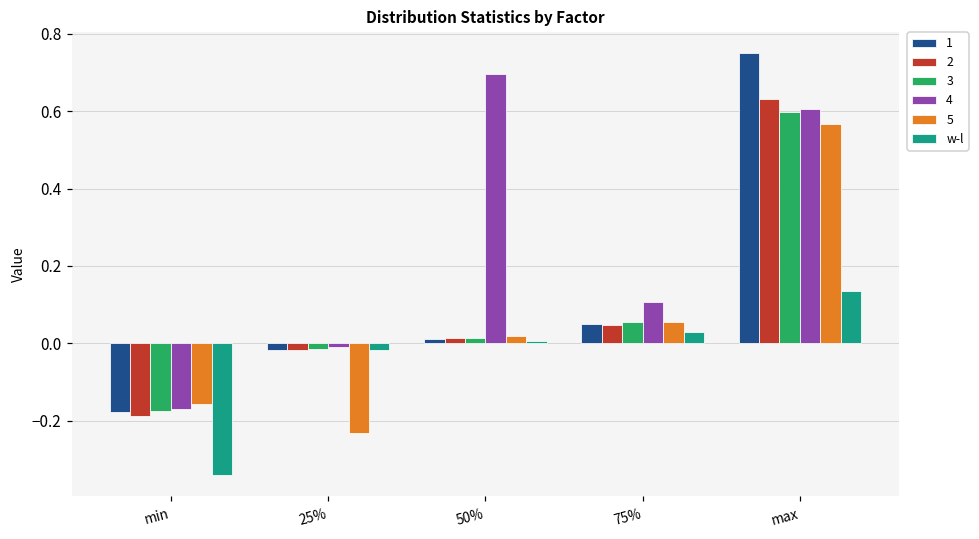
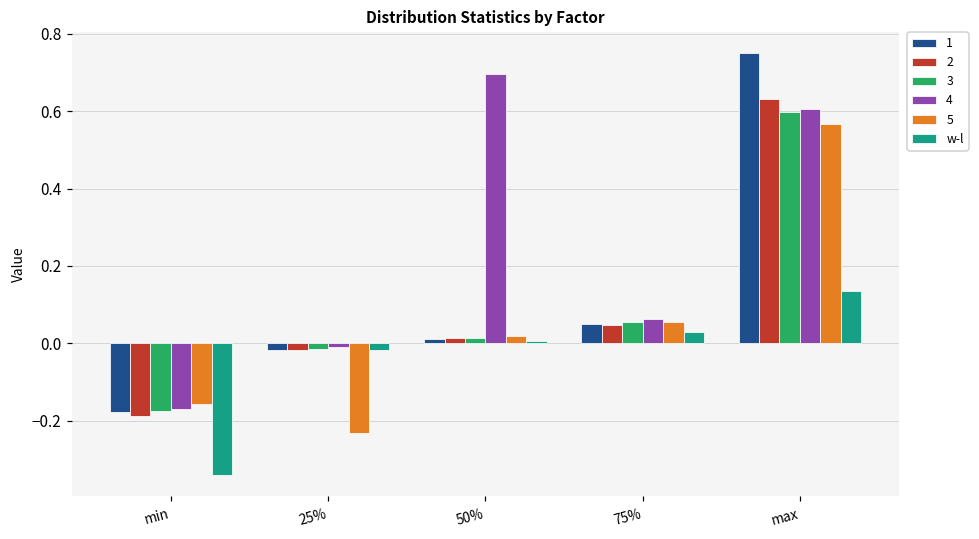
  {
    "1": {
      "min": -0.18,
      "25%": -0.02,
      "50%": 0.01,
      "75%": 0.05,
      "max": 0.75
    },
    "2": {
      "min": -0.19,
      "25%": -0.02,
      "50%": 0.01,
      "75%": 0.05,
      "max": 0.63
    },
    "4": {
      "min": -0.17,
      "25%": -0.01,
      "50%": 0.70,
-     "75%": 0.11,
+     "75%": 0.06,
      "max": 0.60
    },
    "5": {
      "min": -0.16,
      "25%": -0.23,
      "50%": 0.02,
      "75%": 0.06,
      "max": 0.57
    }
  }
